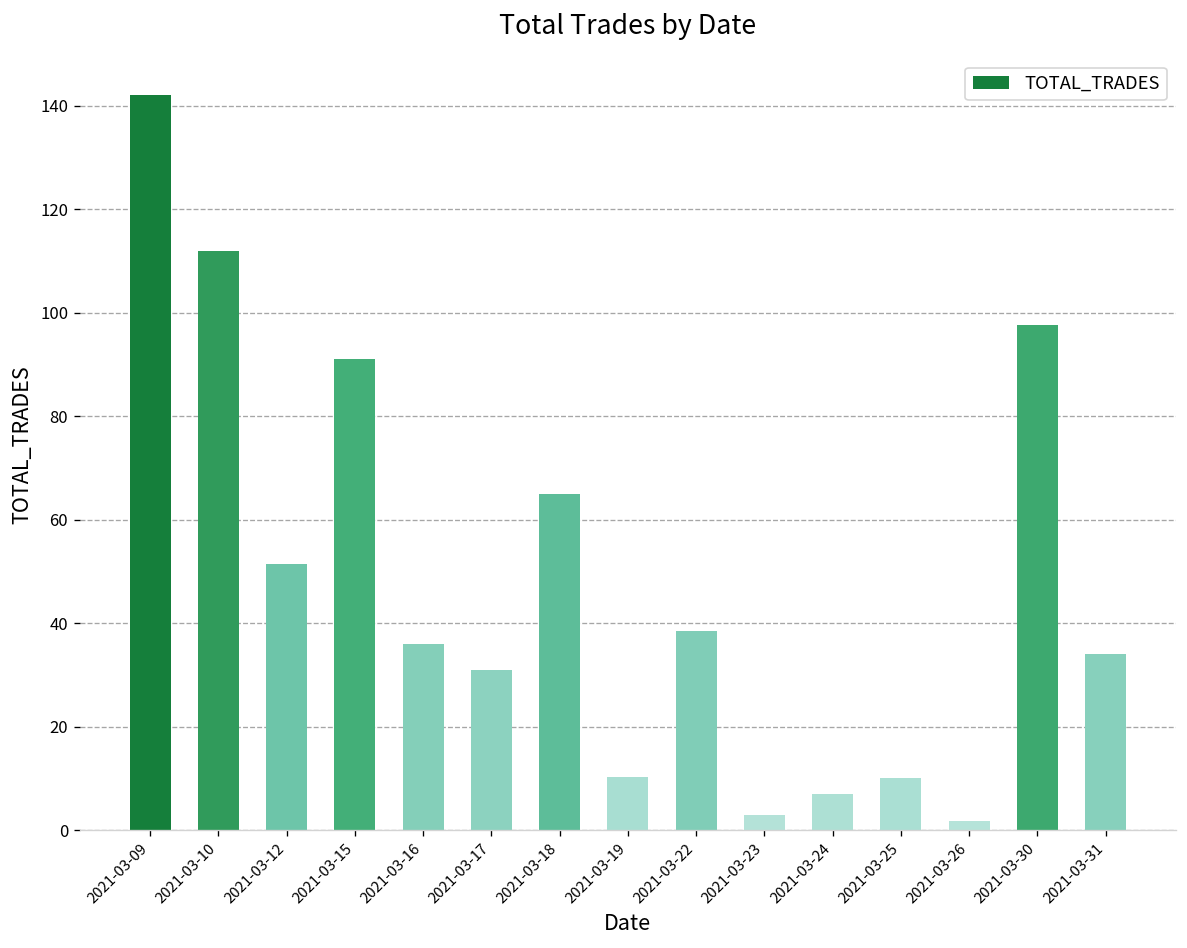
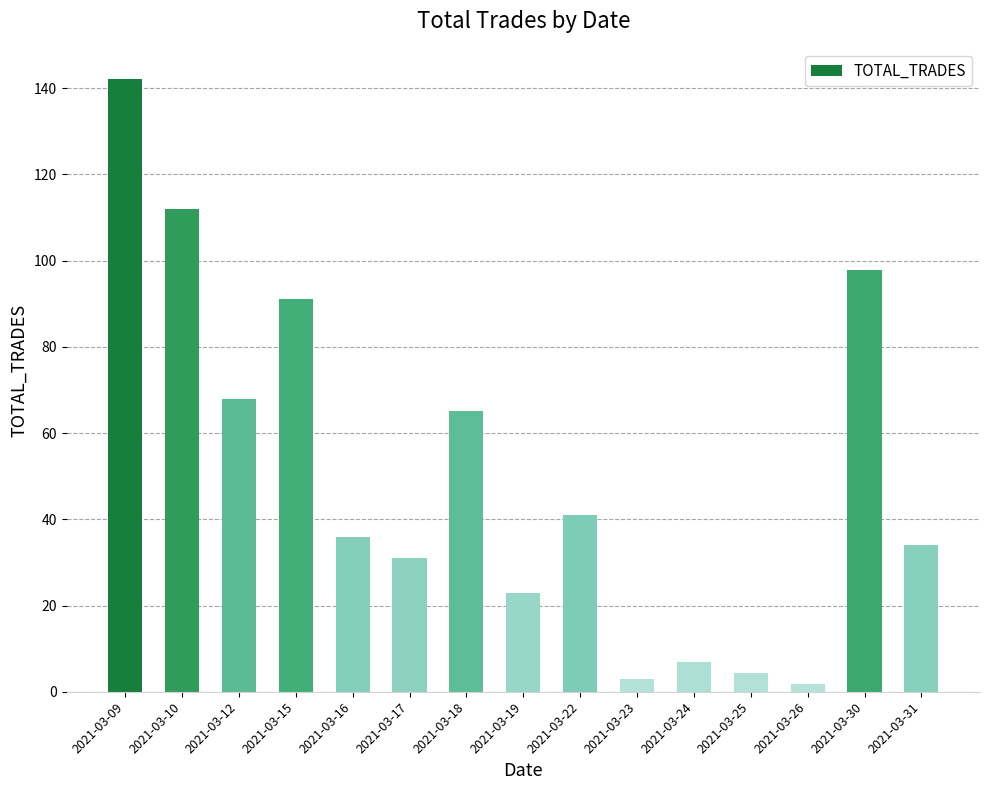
  {
    "2021-03-09": 142,
    "2021-03-10": 112,
-   "2021-03-12": 52,
+   "2021-03-12": 68,
    "2021-03-15": 91,
    "2021-03-16": 36,
    "2021-03-17": 31,
    "2021-03-18": 65,
-   "2021-03-19": 10,
-   "2021-03-22": 38,
+   "2021-03-19": 23,
+   "2021-03-22": 41,
    "2021-03-23": 3,
    "2021-03-24": 7,
-   "2021-03-25": 10,
+   "2021-03-25": 4,
    "2021-03-26": 2,
    "2021-03-30": 98,
    "2021-03-31": 34
  }
